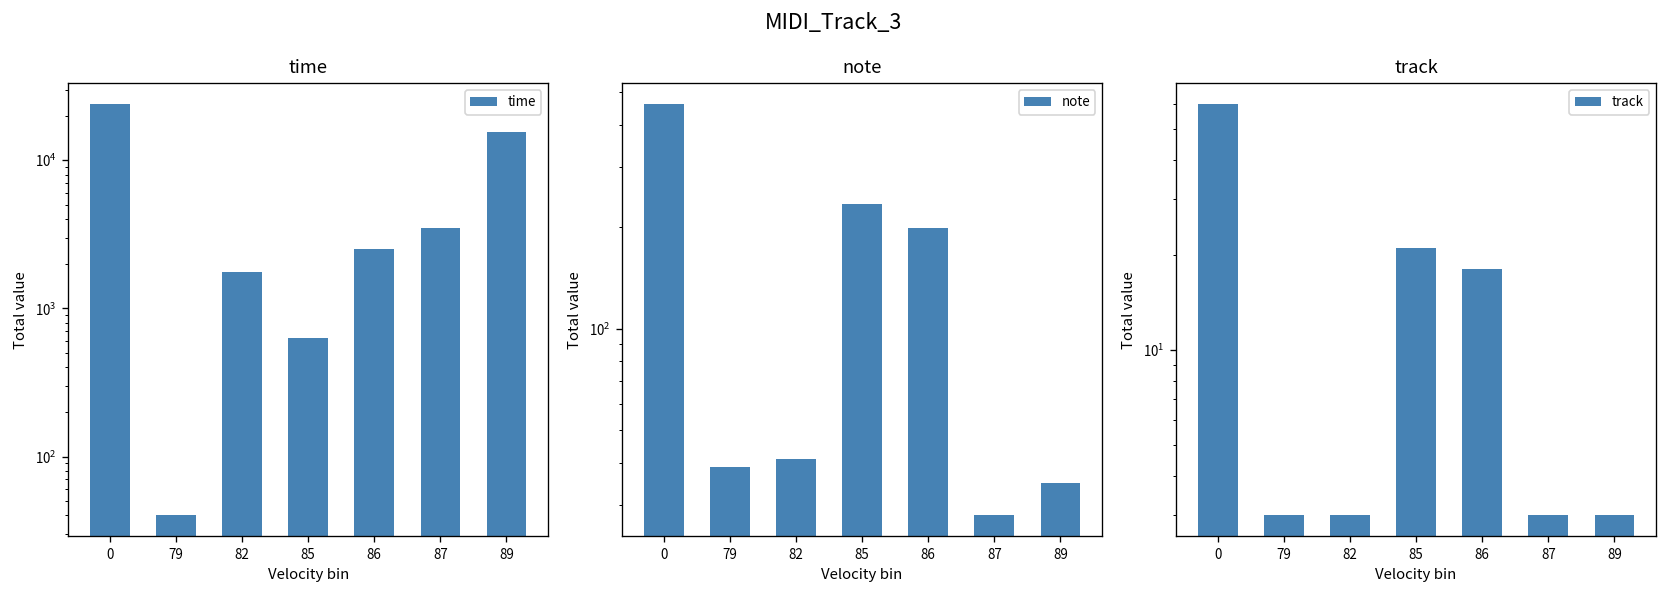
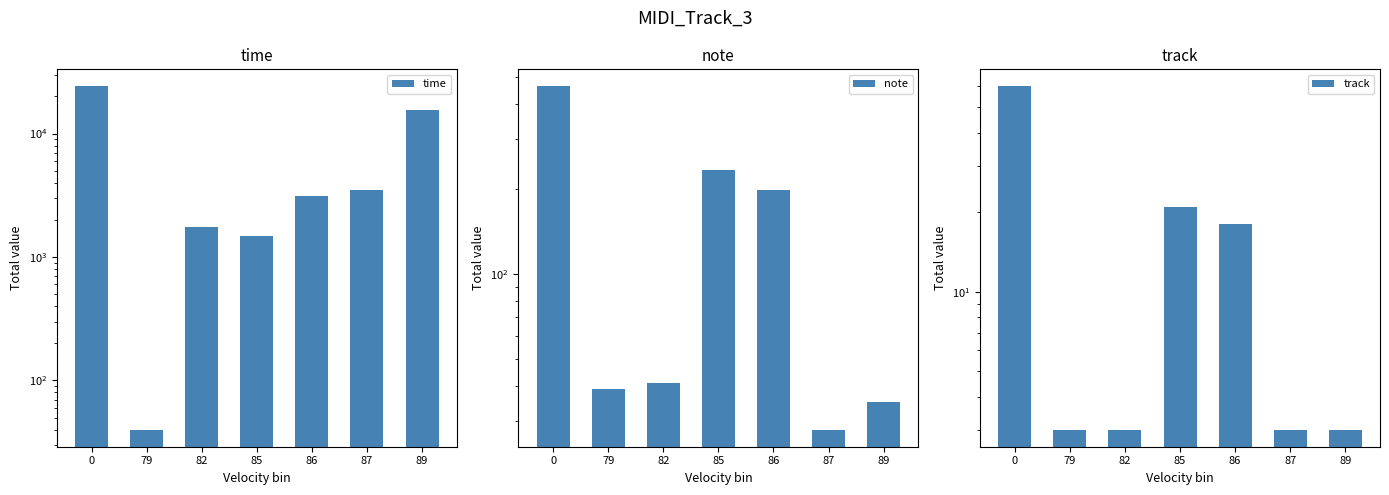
  {
    "time": {
      "0": 24000,
      "79": 40,
      "82": 1800,
-     "85": 600,
-     "86": 2500,
+     "85": 1500,
+     "86": 3100,
      "87": 3500,
      "89": 15000
    }
  }
